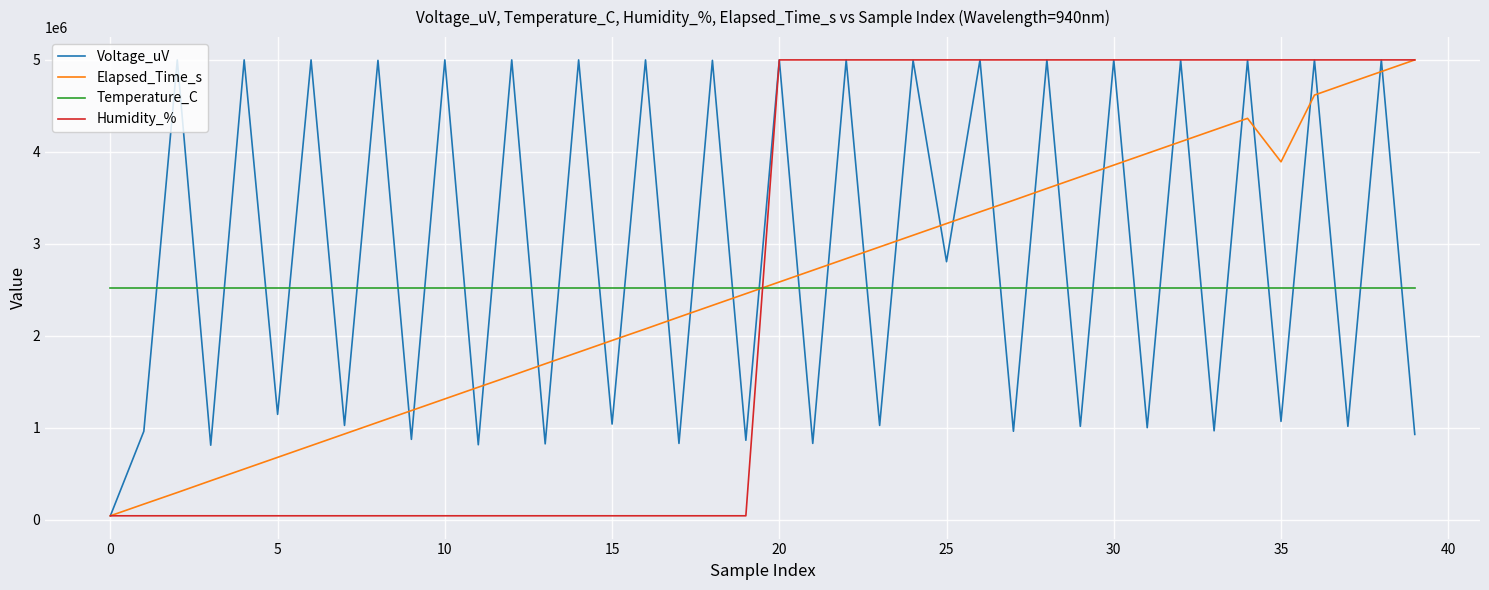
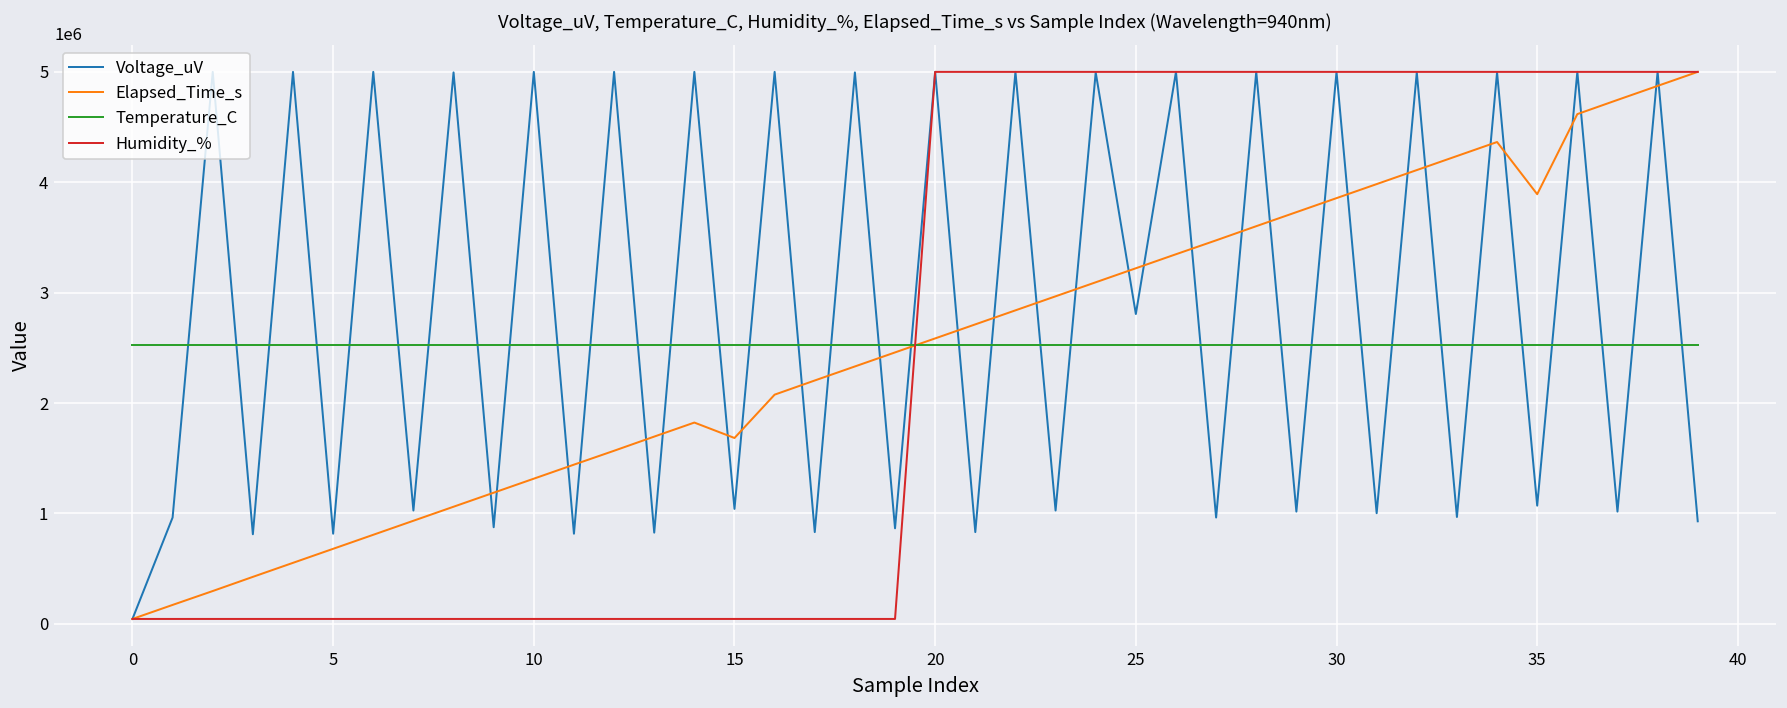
  {
    "Voltage_uV": {
-     "5": 1100000,
+     "5": 800000,
      "10": 5000000,
      "15": 1000000,
      "25": 2800000,
      "35": 1100000
    },
    "Elapsed_Time_s": {
      "5": 700000,
      "10": 1300000,
-     "15": 2000000,
+     "15": 1700000,
      "20": 2600000,
      "25": 3200000,
      "30": 3900000,
      "35": 3900000
    },
    "Temperature_C": {
      "0": 2500000,
      "5": 2500000,
      "10": 2500000,
      "15": 2500000,
      "20": 2500000,
      "25": 2500000,
      "30": 2500000,
      "35": 2500000
    },
    "Humidity_%": {
      "5": 0,
      "10": 0,
      "15": 0,
      "25": 5000000,
      "35": 5000000
    }
  }
